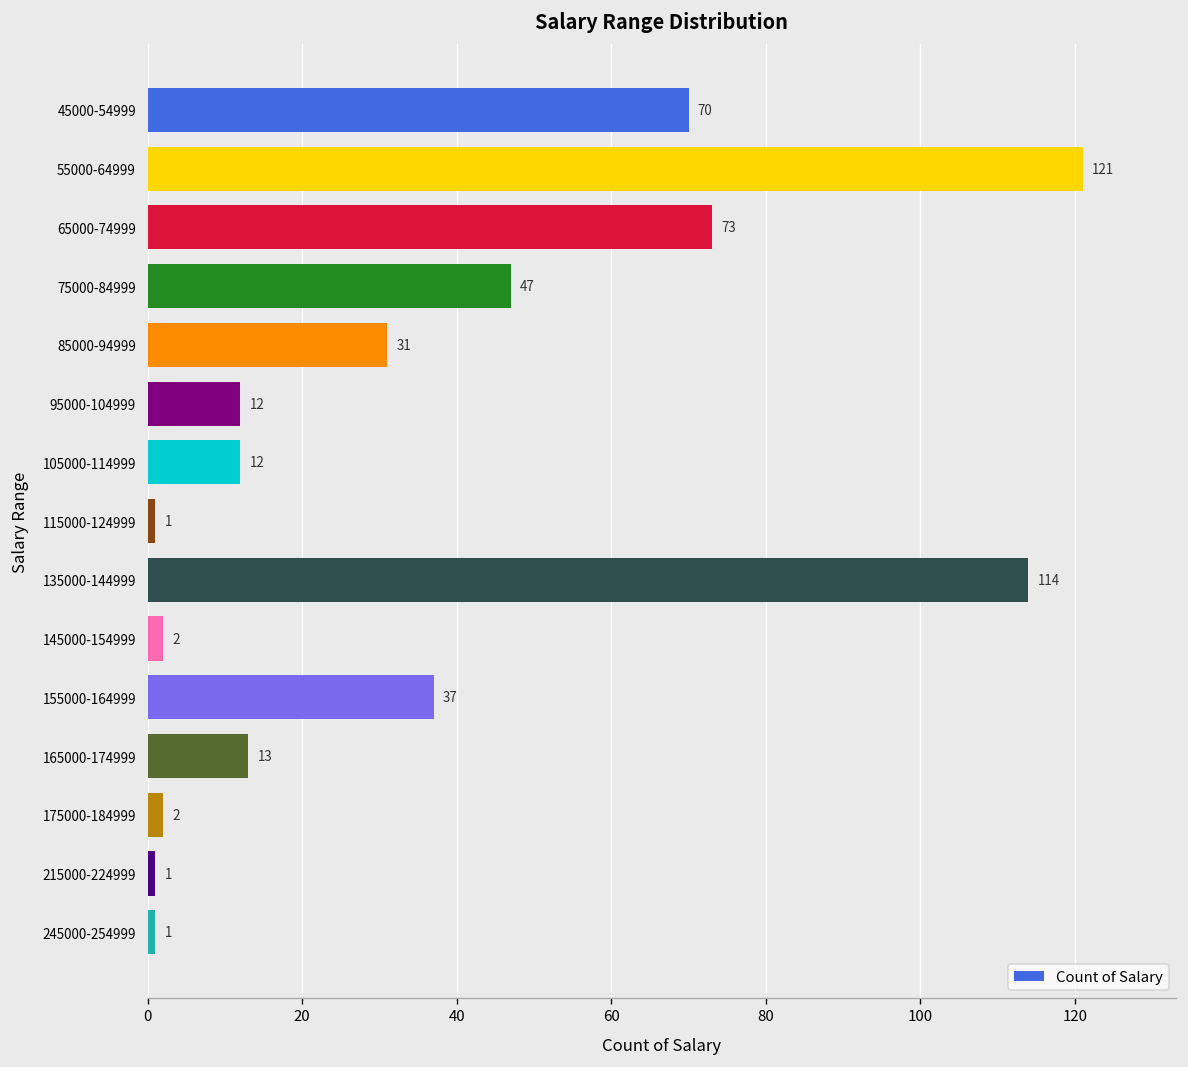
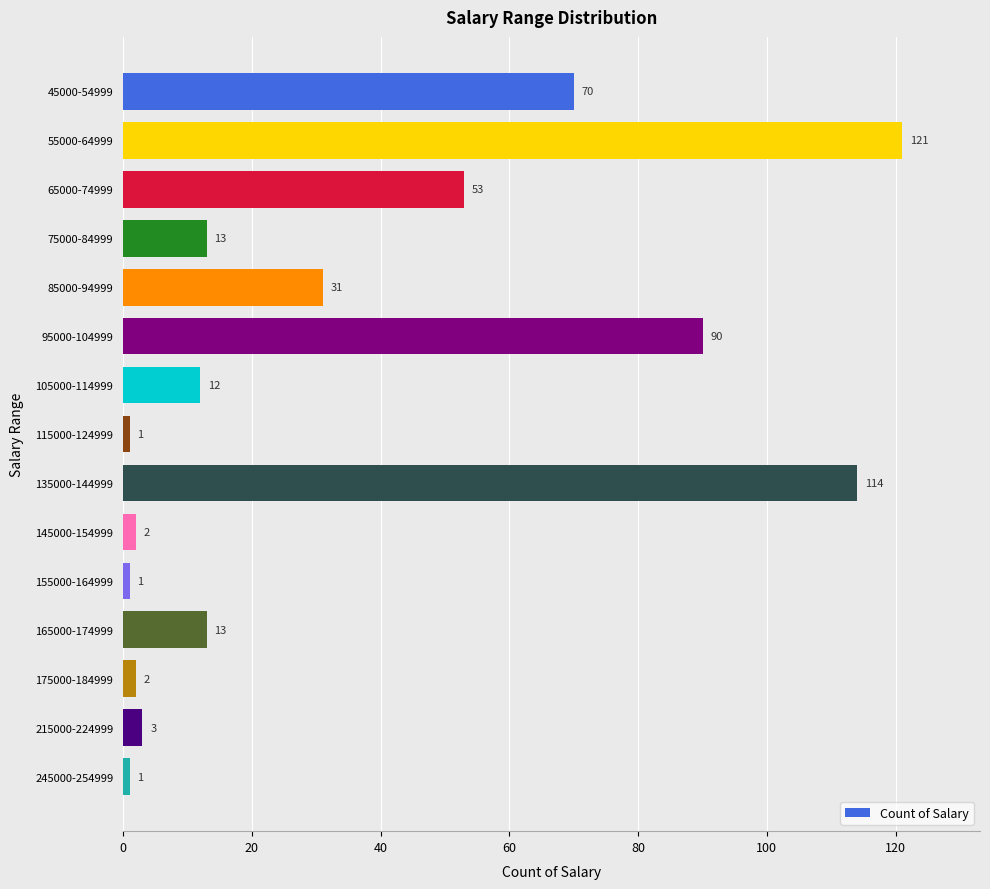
  {
    "45000-54999": 70,
    "55000-64999": 121,
-   "65000-74999": 73,
-   "75000-84999": 47,
+   "65000-74999": 53,
+   "75000-84999": 13,
    "85000-94999": 31,
-   "95000-104999": 12,
+   "95000-104999": 90,
    "105000-114999": 12,
    "115000-124999": 1,
    "135000-144999": 114,
    "145000-154999": 2,
-   "155000-164999": 37,
+   "155000-164999": 1,
    "165000-174999": 13,
    "175000-184999": 2,
-   "215000-224999": 1,
+   "215000-224999": 3,
    "245000-254999": 1
  }
